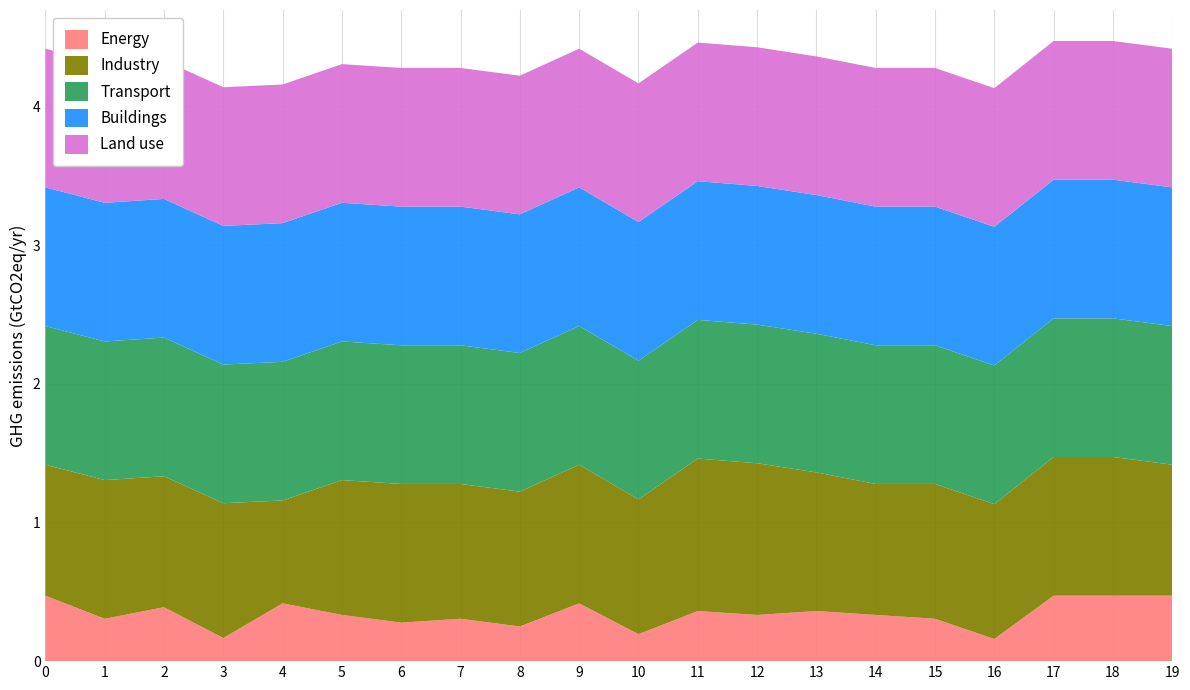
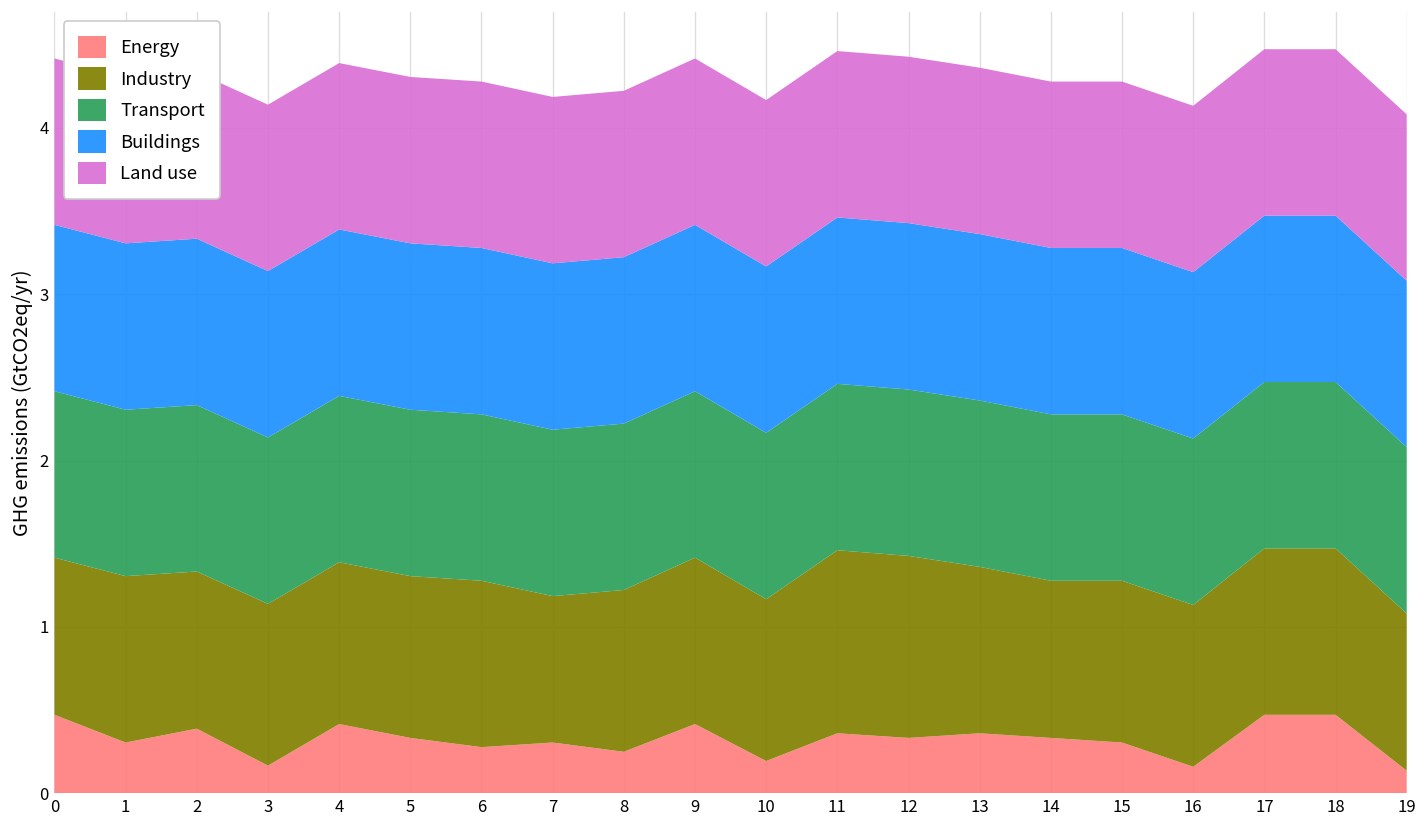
  {
    "Energy": {
      "0": 0.47,
      "1": 0.31,
      "2": 0.39,
      "3": 0.17,
      "4": 0.42,
      "5": 0.33,
      "6": 0.28,
      "7": 0.31,
      "8": 0.25,
      "9": 0.42,
      "10": 0.19,
      "11": 0.36,
      "12": 0.33,
      "13": 0.36,
      "14": 0.33,
      "15": 0.31,
      "16": 0.16,
      "17": 0.47,
      "18": 0.47,
-     "19": 0.47
+     "19": 0.14
    },
    "Industry": {
      "0": 0.94,
      "1": 1.00,
      "2": 0.94,
      "3": 0.97,
-     "4": 0.74,
+     "4": 0.97,
      "5": 0.97,
      "6": 1.00,
-     "7": 0.97,
+     "7": 0.88,
      "8": 0.97,
      "9": 1.00,
      "10": 0.97,
      "11": 1.10,
      "12": 1.09,
      "13": 1.00,
      "14": 0.94,
      "15": 0.97,
      "16": 0.97,
      "17": 1.00,
      "18": 1.00,
      "19": 0.94
    },
    "Transport": {
      "0": 1.00,
      "1": 1.00,
      "2": 1.00,
      "3": 1.00,
      "4": 1.00,
      "5": 1.00,
      "6": 1.00,
      "7": 1.00,
      "8": 1.00,
      "9": 1.00,
      "10": 1.00,
      "11": 1.00,
      "12": 1.00,
      "13": 1.00,
      "14": 1.00,
      "15": 1.00,
      "16": 1.00,
      "17": 1.00,
      "18": 1.00,
      "19": 1.00
    },
    "Buildings": {
      "0": 1.00,
      "1": 1.00,
      "2": 1.00,
      "3": 1.00,
      "4": 1.00,
      "5": 1.00,
      "6": 1.00,
      "7": 1.00,
      "8": 1.00,
      "9": 1.00,
      "10": 1.00,
      "11": 1.00,
      "12": 1.00,
      "13": 1.00,
      "14": 1.00,
      "15": 1.00,
      "16": 1.00,
      "17": 1.00,
      "18": 1.00,
      "19": 1.00
    },
    "Land use": {
      "0": 1.00,
      "3": 1.00,
      "4": 1.00,
      "5": 1.00,
      "6": 1.00,
      "7": 1.00,
      "8": 1.00,
      "9": 1.00,
      "10": 1.00,
      "11": 1.00,
      "12": 1.00,
      "13": 1.00,
      "14": 1.00,
      "15": 1.00,
      "16": 1.00,
      "17": 1.00,
      "18": 1.00,
      "19": 1.00
    }
  }
